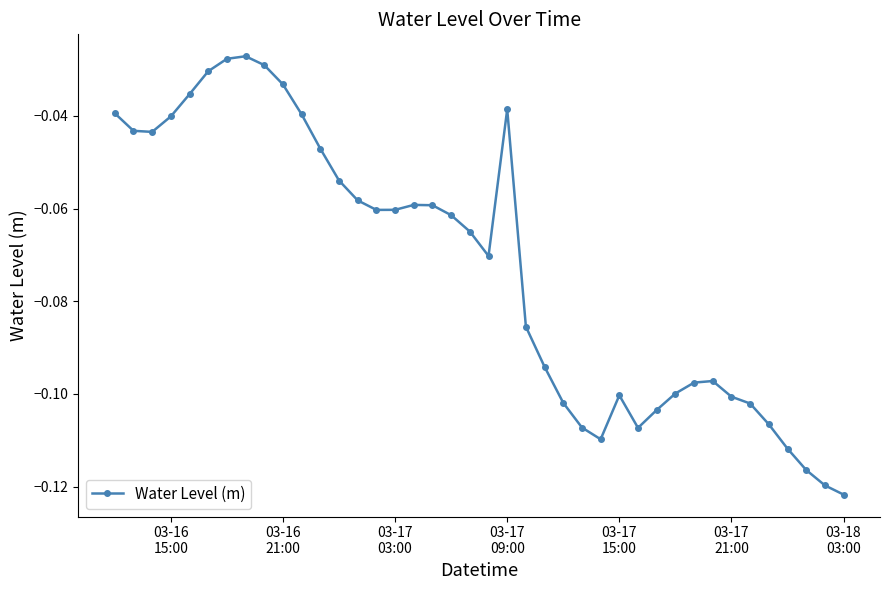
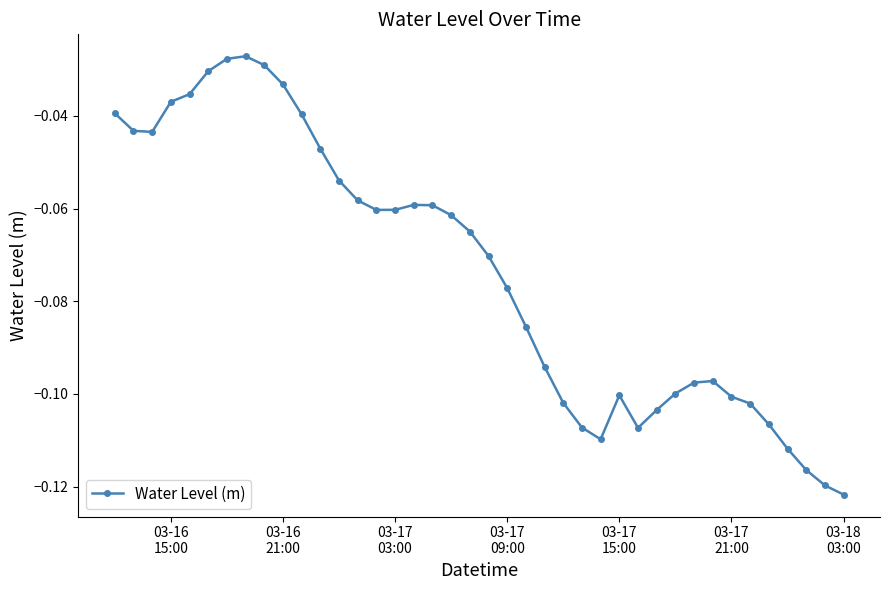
  {
-   "03-16 15:00": -0.040,
+   "03-16 15:00": -0.037,
    "03-16 21:00": -0.033,
    "03-17 03:00": -0.060,
-   "03-17 09:00": -0.039,
+   "03-17 09:00": -0.077,
    "03-17 15:00": -0.100,
    "03-17 21:00": -0.101,
    "03-18 03:00": -0.122
  }
